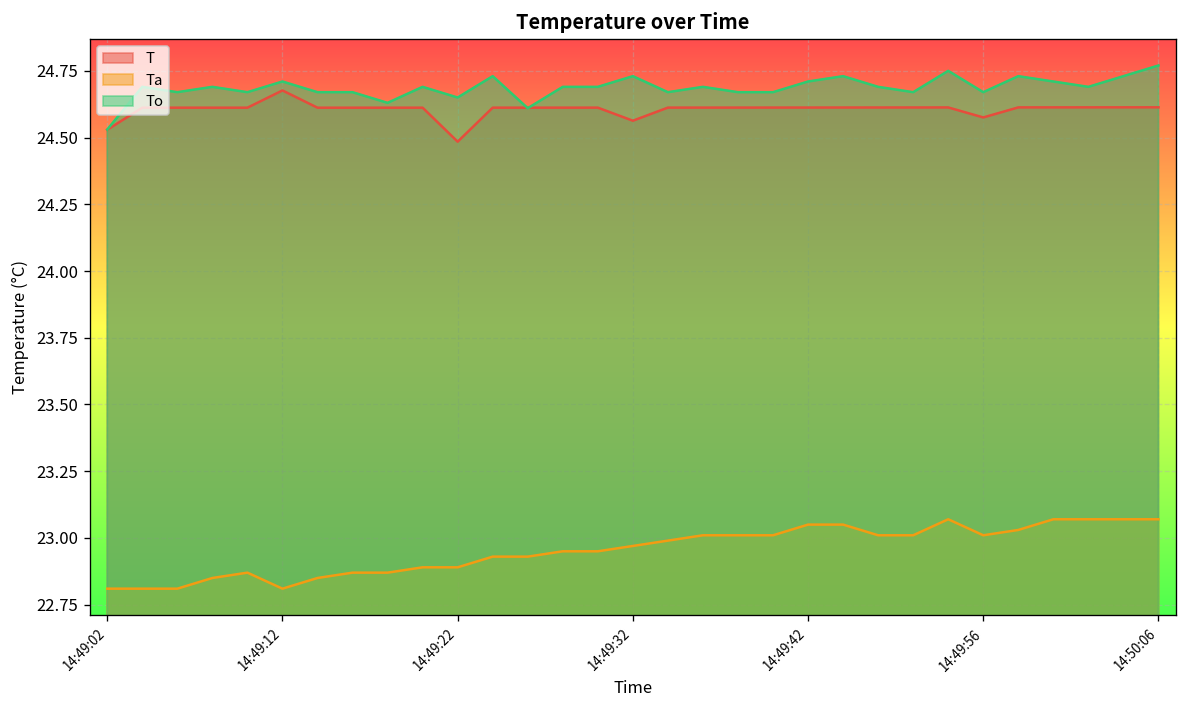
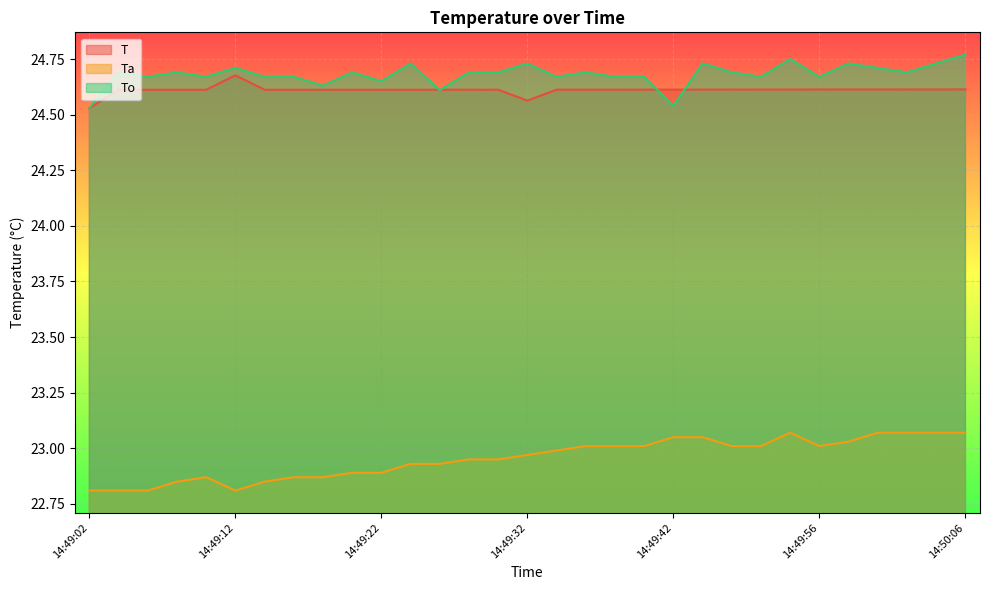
  {
    "T": {
      "14:49:12": 24.68,
-     "14:49:22": 24.48,
+     "14:49:22": 24.61,
      "14:49:32": 24.56,
      "14:49:42": 24.61,
-     "14:49:56": 24.58,
+     "14:49:56": 24.61,
      "14:50:06": 24.61
    },
    "Ta": {
      "14:49:02": 22.81,
      "14:49:12": 22.81,
      "14:49:22": 22.89,
      "14:49:32": 22.97,
      "14:49:42": 23.05,
      "14:49:56": 23.01,
      "14:50:06": 23.07
    },
    "To": {
      "14:49:12": 24.71,
      "14:49:22": 24.65,
      "14:49:32": 24.73,
-     "14:49:42": 24.71,
+     "14:49:42": 24.54,
      "14:49:56": 24.67,
      "14:50:06": 24.77
    }
  }
